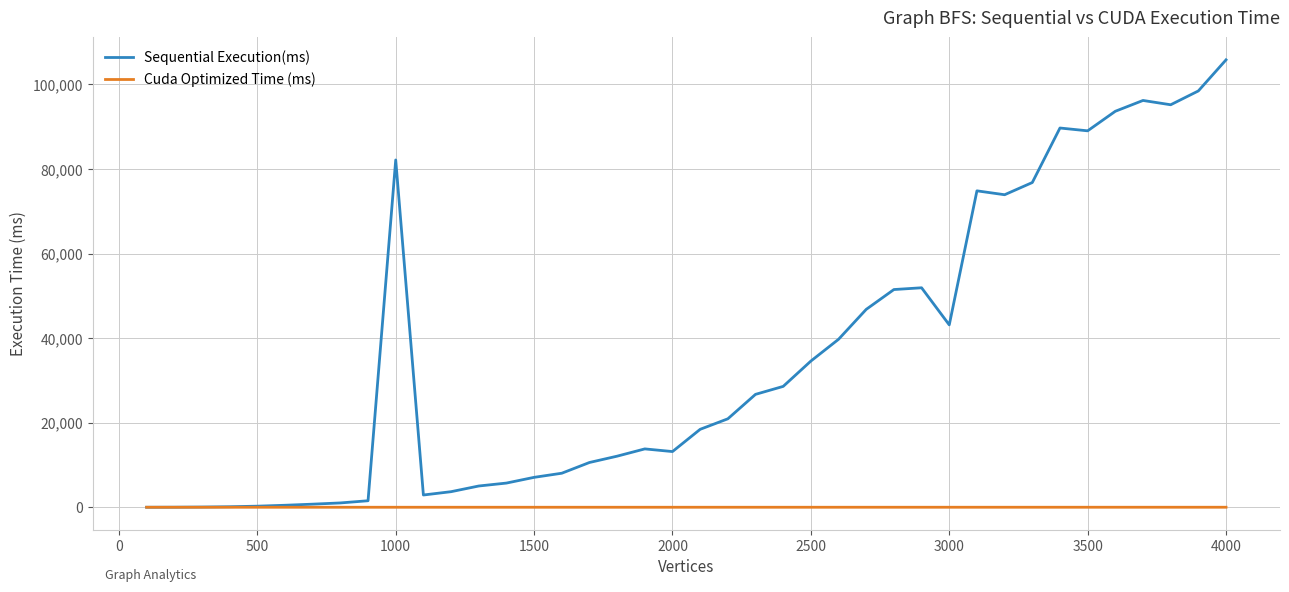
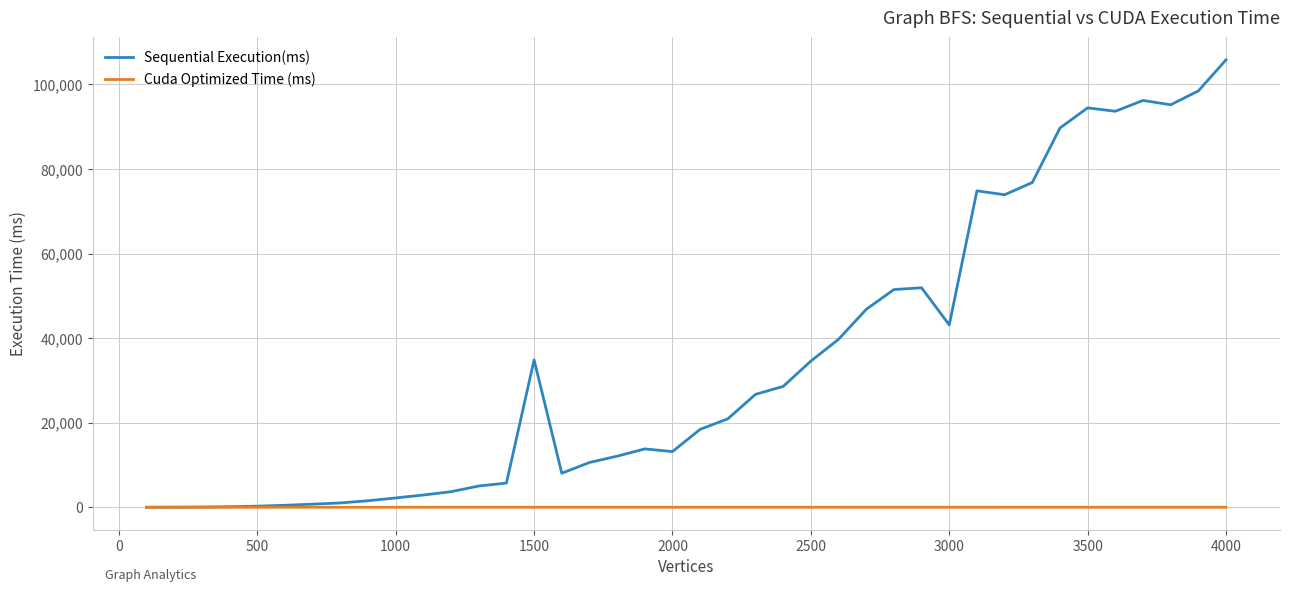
  {
    "Sequential Execution(ms)": {
-     "1000": "82,000",
-     "1500": "7,000",
+     "1000": "2,000",
+     "1500": "35,000",
      "2000": "13,000",
      "2500": "35,000",
      "3000": "43,000",
-     "3500": "89,000",
+     "3500": "94,000",
      "4000": "106,000"
    },
    "Cuda Optimized Time (ms)": {
      "1000": "0",
      "1500": "0",
      "2000": "0",
      "2500": "0",
      "3000": "0",
      "3500": "0",
      "4000": "0"
    }
  }
